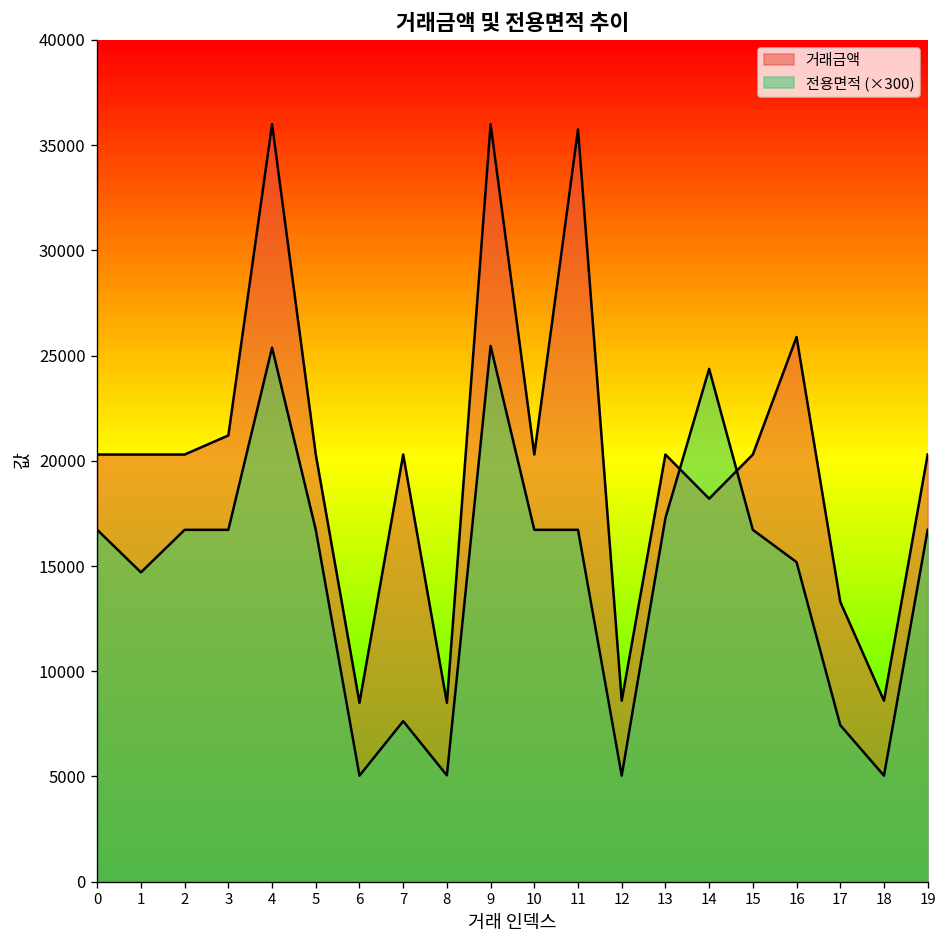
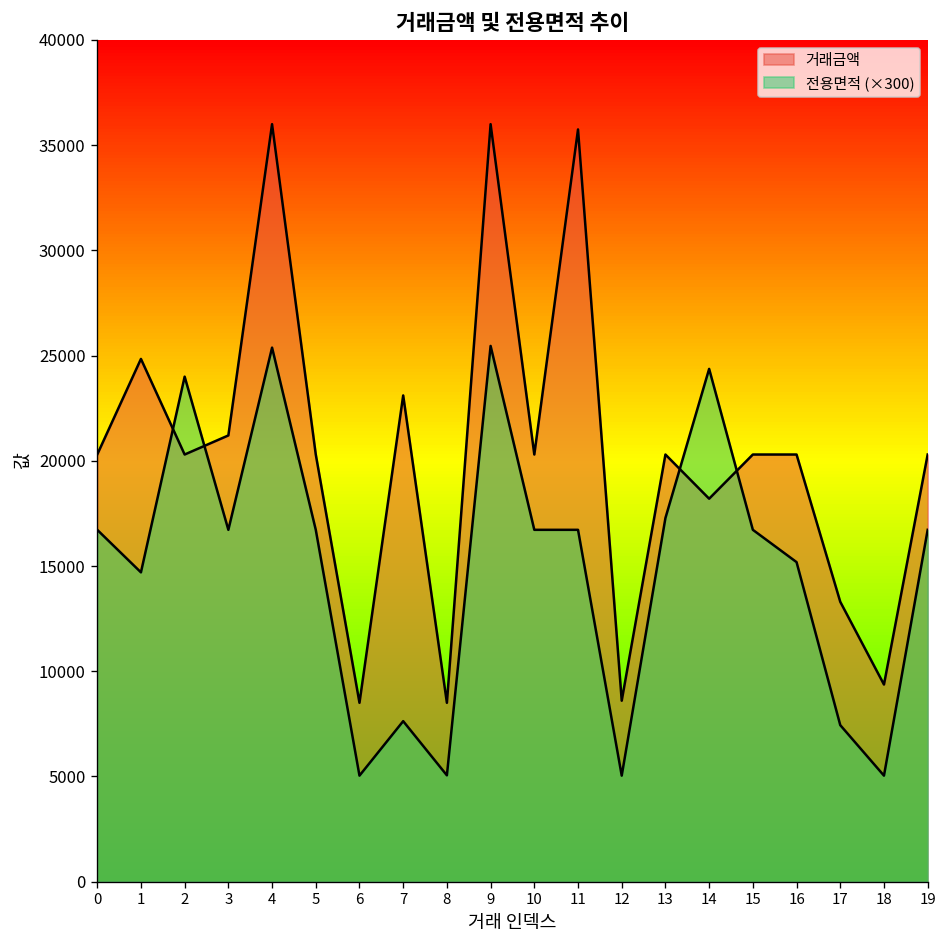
  {
    "거래금액": {
      "0": 20300,
-     "1": 20300,
+     "1": 24800,
      "2": 20300,
      "3": 21200,
      "4": 36000,
      "5": 20300,
      "6": 8500,
-     "7": 20300,
+     "7": 23100,
      "8": 8500,
      "9": 36000,
      "10": 20300,
      "11": 35800,
      "12": 8600,
      "13": 20300,
      "14": 18200,
      "15": 20300,
-     "16": 25900,
+     "16": 20300,
      "17": 13300,
-     "18": 8600,
+     "18": 9400,
      "19": 20300
    },
    "전용면적 (×300)": {
      "0": 16700,
      "1": 14700,
-     "2": 16700,
+     "2": 24000,
      "3": 16700,
      "4": 25400,
      "5": 16700,
      "6": 5000,
      "7": 7600,
      "8": 5100,
      "9": 25500,
      "10": 16700,
      "11": 16700,
      "12": 5000,
      "13": 17300,
      "14": 24400,
      "15": 16700,
      "16": 15200,
      "17": 7400,
      "18": 5000,
      "19": 16700
    }
  }
